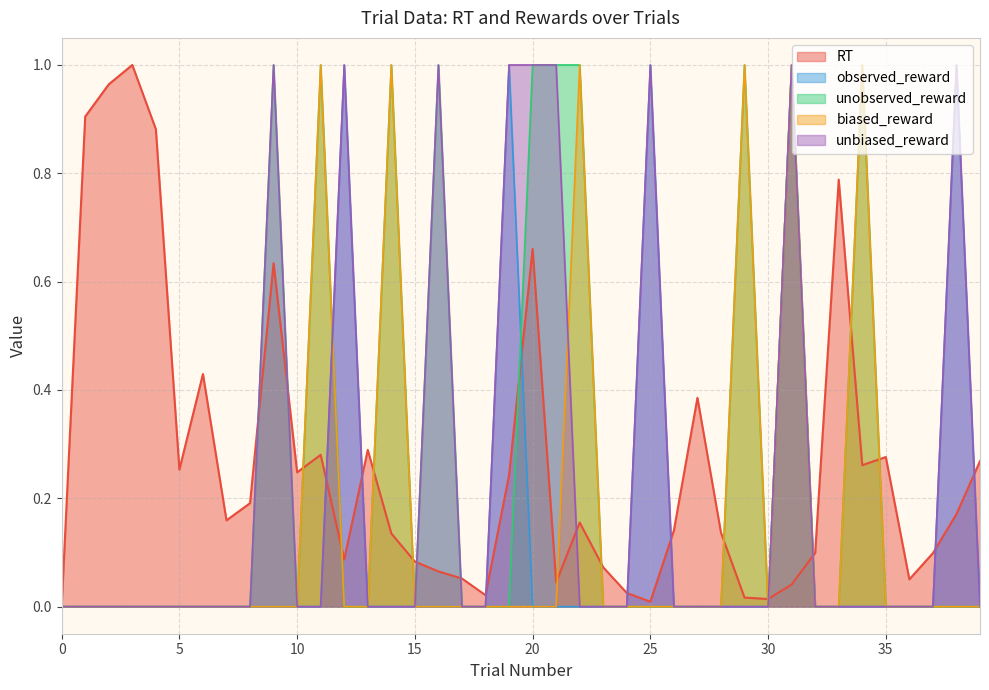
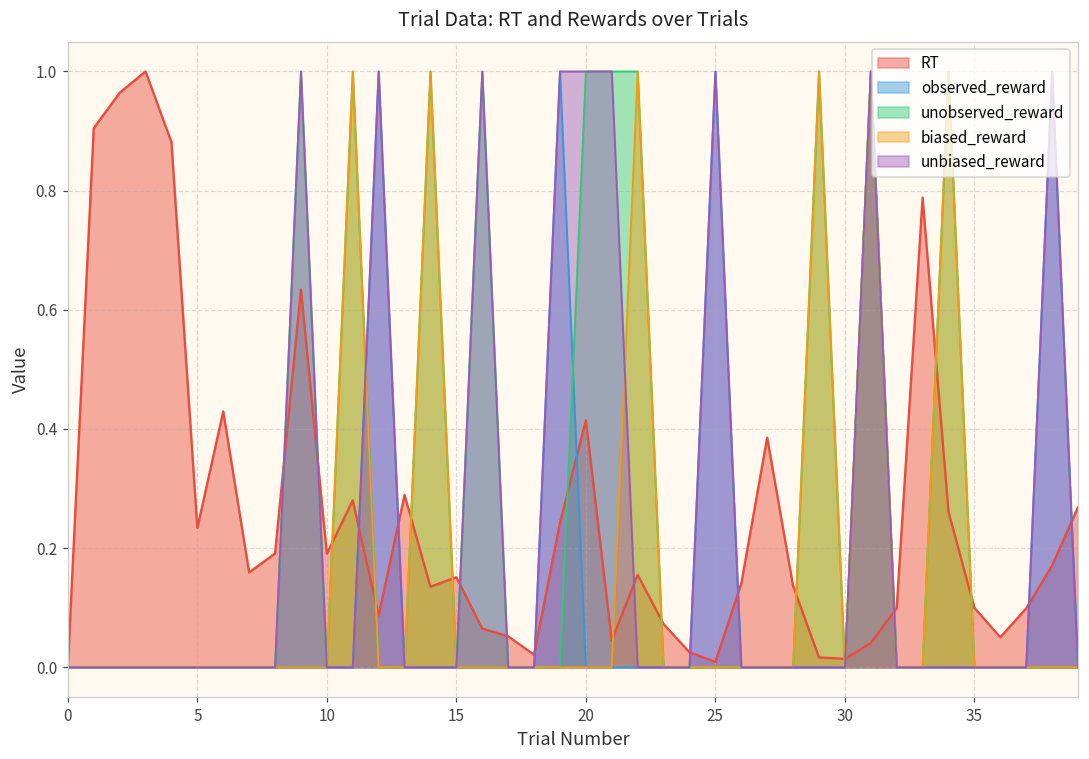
  {
    "RT": {
-     "5": 0.25,
-     "10": 0.25,
-     "15": 0.08,
-     "20": 0.66,
+     "5": 0.23,
+     "10": 0.19,
+     "15": 0.15,
+     "20": 0.41,
      "25": 0.01,
      "30": 0.01,
-     "35": 0.28
+     "35": 0.10
    }
  }
